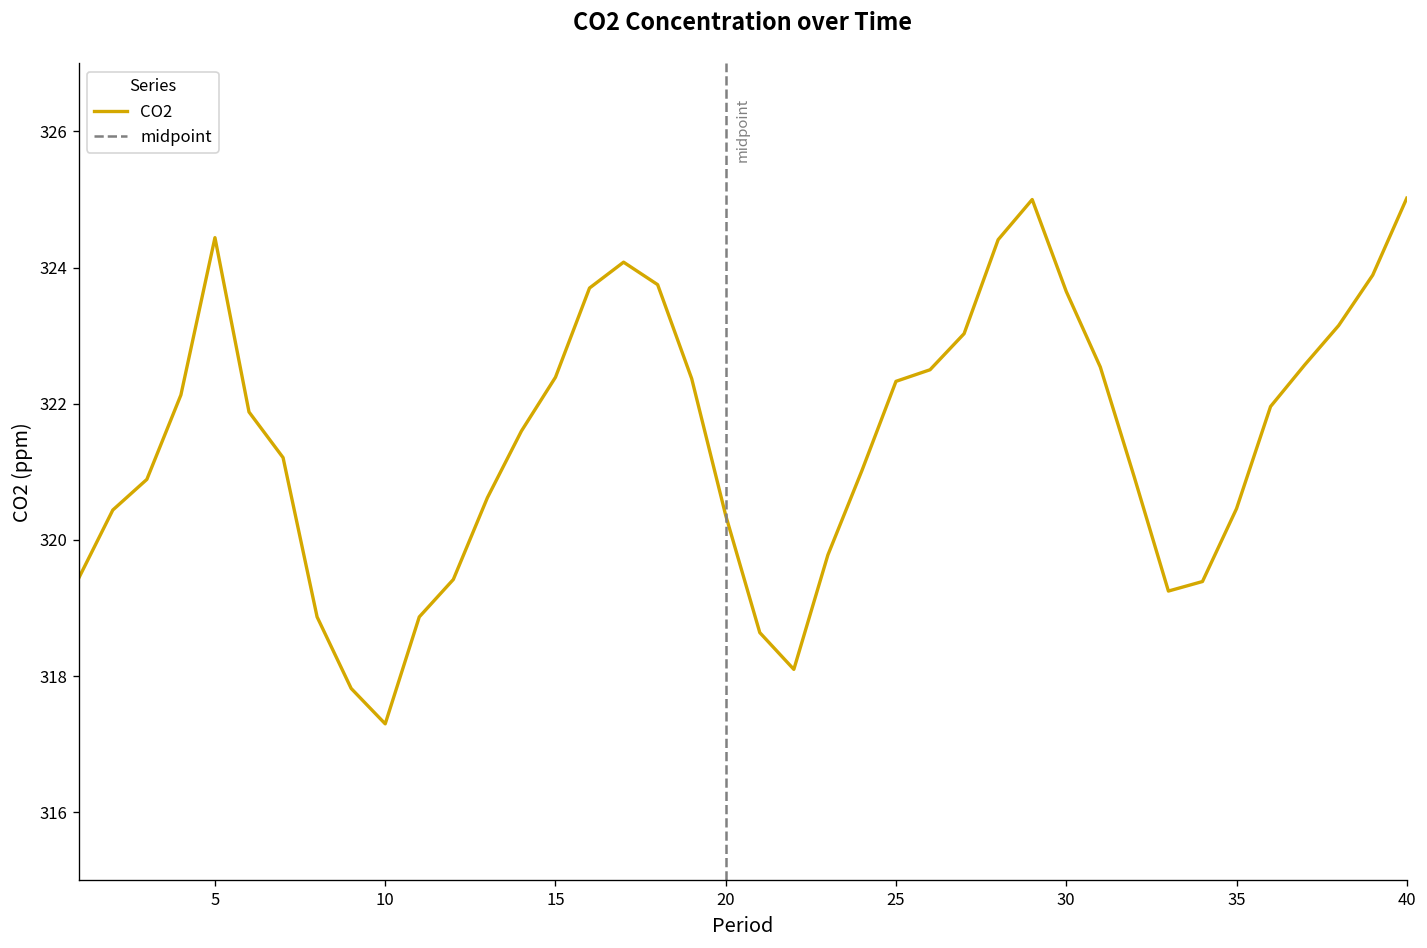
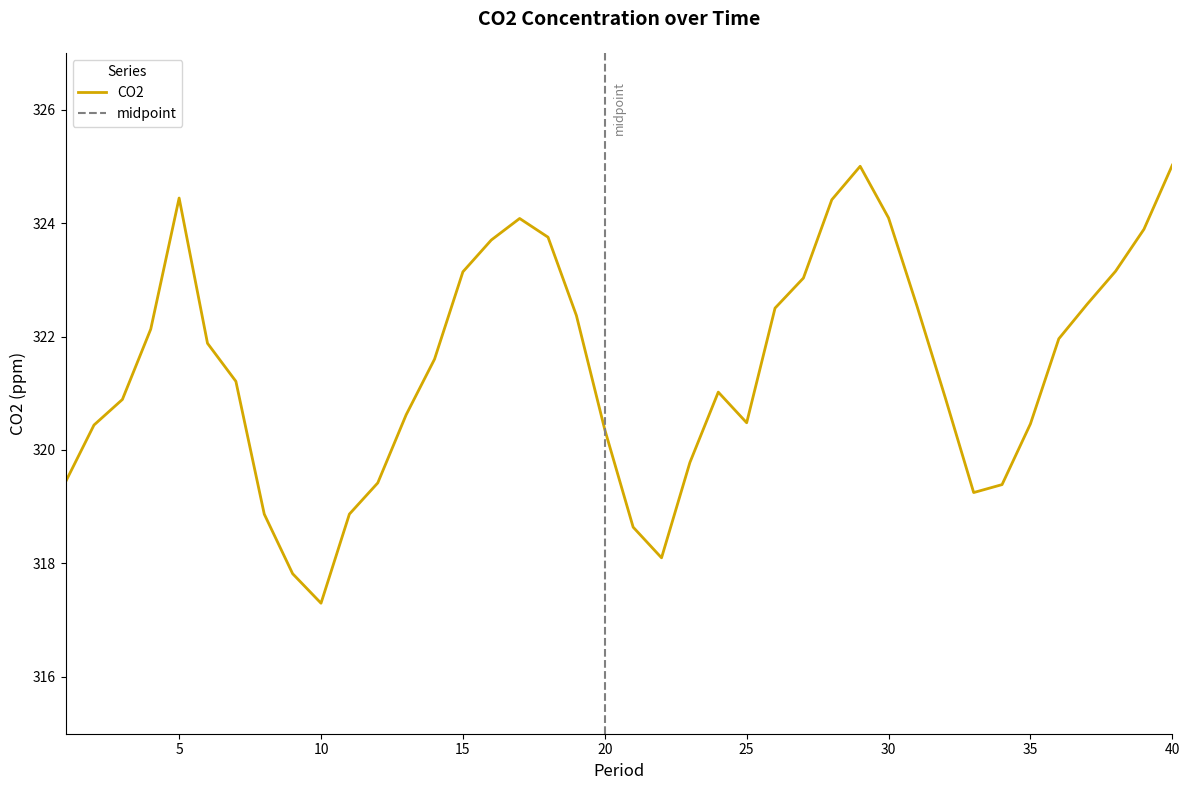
  {
    "5": 324.4,
    "10": 317.3,
-   "15": 322.4,
+   "15": 323.1,
    "20": 320.4,
-   "25": 322.3,
-   "30": 323.7,
+   "25": 320.5,
+   "30": 324.1,
    "35": 320.5,
    "40": 325.0
  }
